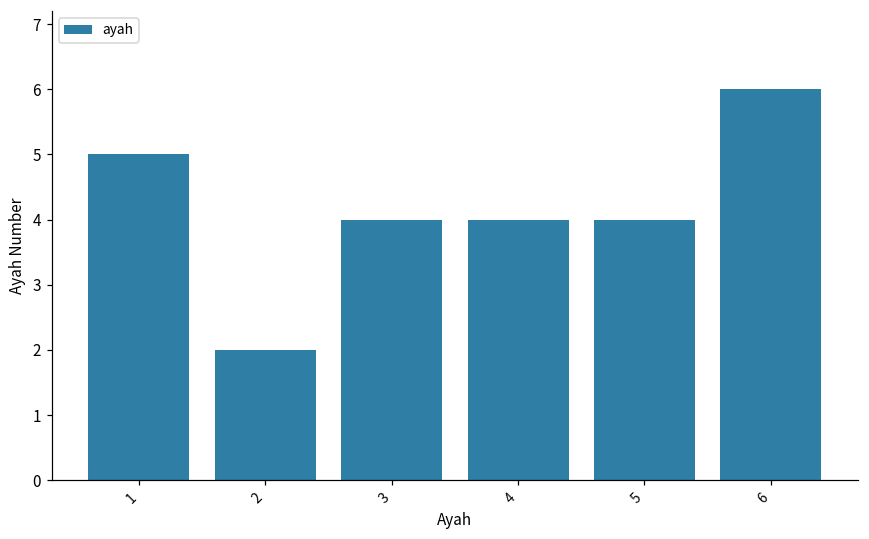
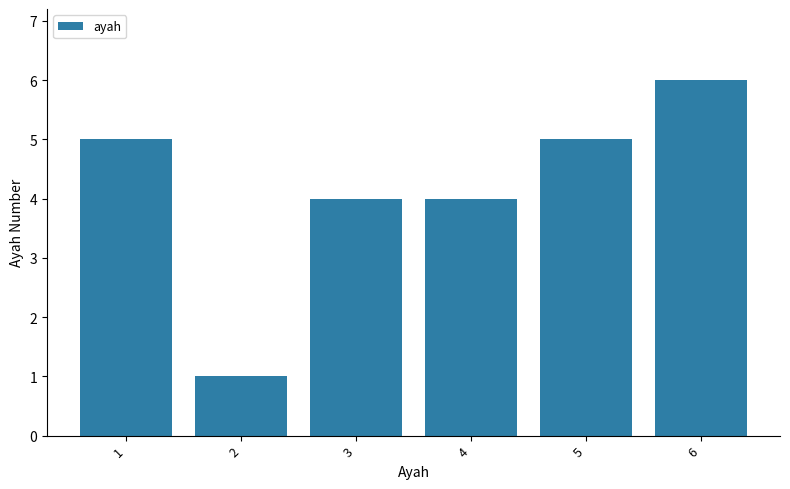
  {
    "1": 5,
-   "2": 2,
+   "2": 1,
    "3": 4,
    "4": 4,
-   "5": 4,
+   "5": 5,
    "6": 6
  }
